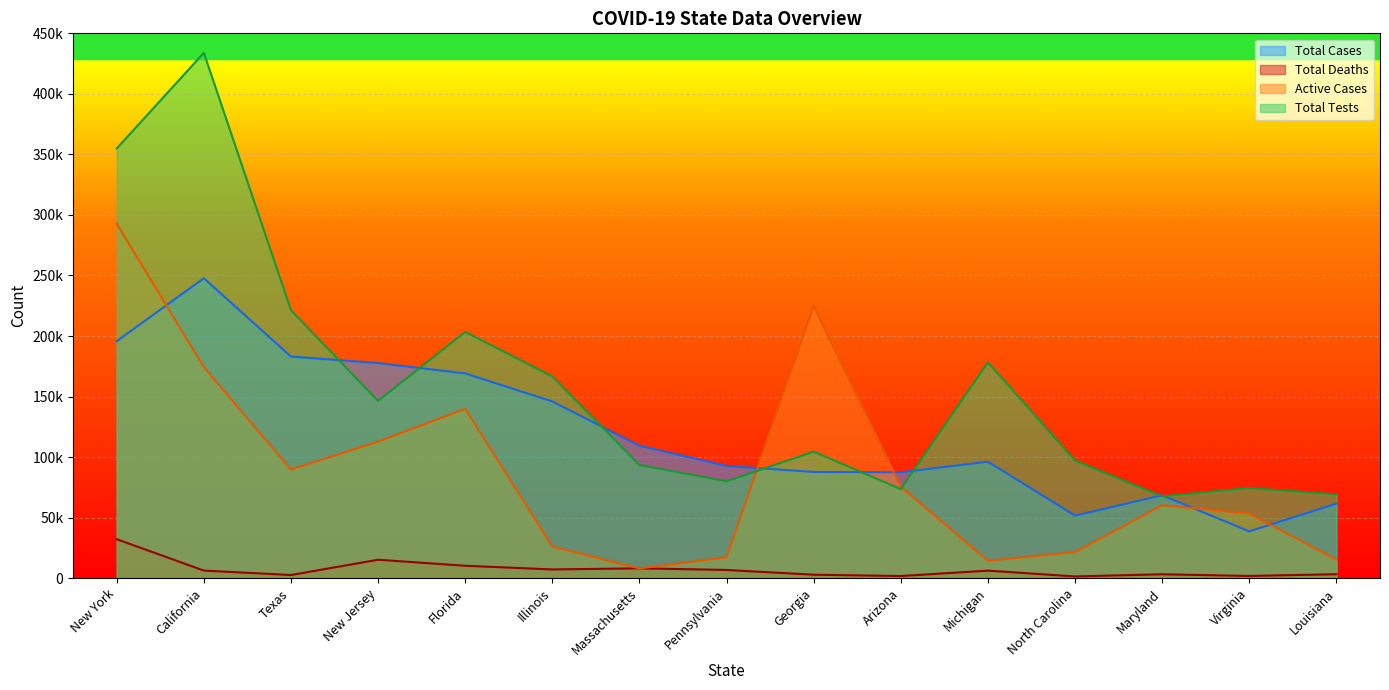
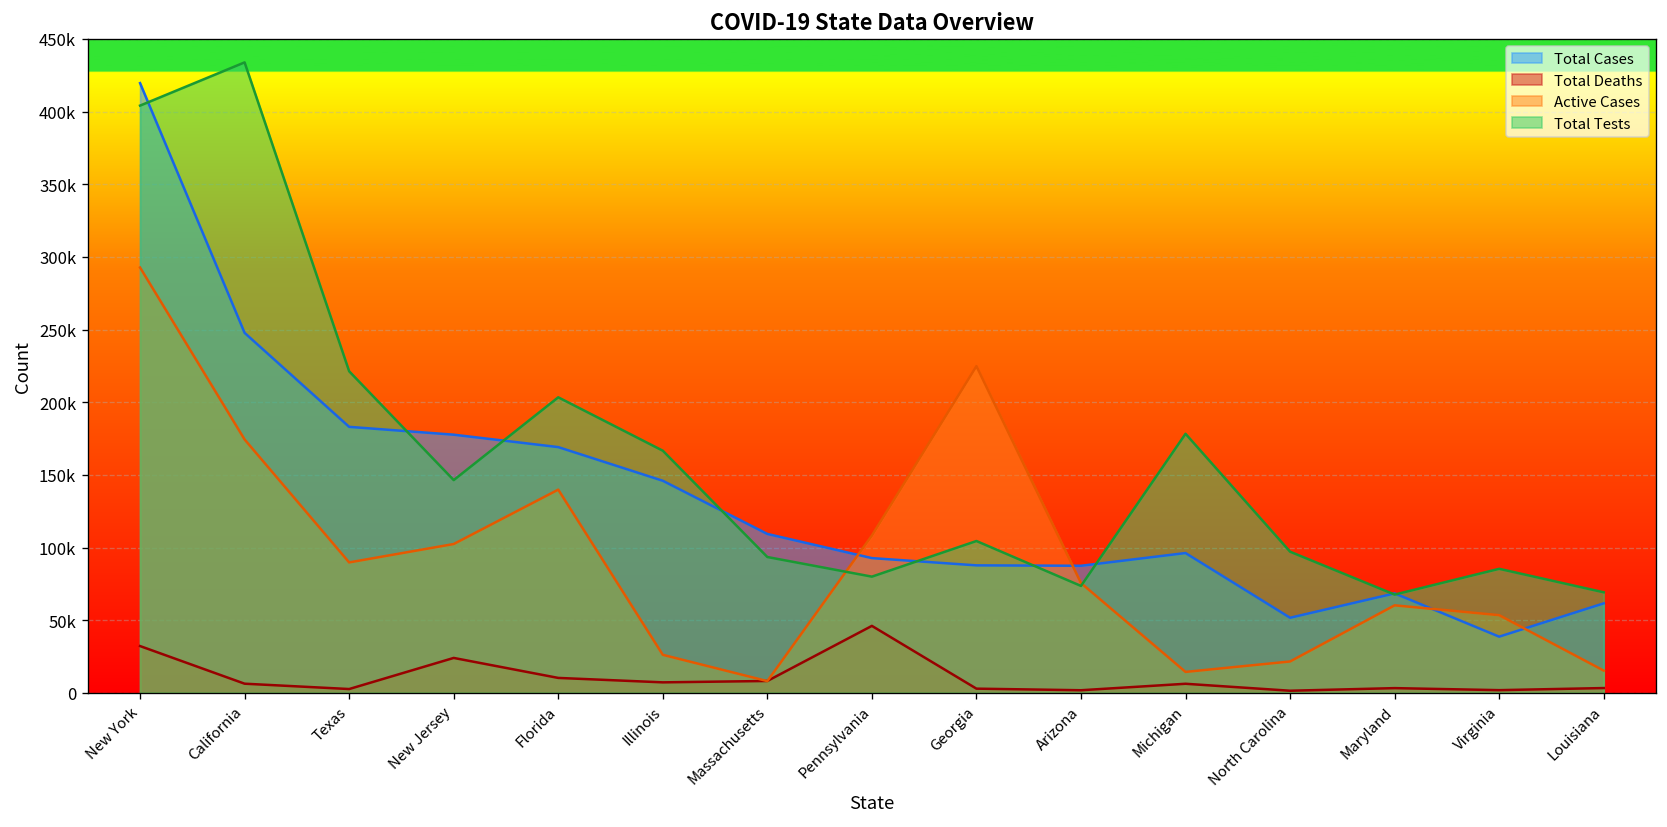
  {
    "Total Cases": {
-     "New York": 196000,
+     "New York": 420000,
      "California": 248000,
      "Texas": 183000,
      "New Jersey": 178000,
      "Florida": 169000,
      "Illinois": 146000,
      "Massachusetts": 109000,
      "Pennsylvania": 93000,
      "Georgia": 88000,
      "Arizona": 87000,
      "Michigan": 96000,
      "North Carolina": 52000,
      "Virginia": 39000,
      "Louisiana": 62000
    },
    "Total Deaths": {
      "New York": 32000,
      "California": 6000,
      "Texas": 3000,
-     "New Jersey": 15000,
+     "New Jersey": 24000,
      "Florida": 10000,
      "Illinois": 7000,
-     "Pennsylvania": 7000,
+     "Pennsylvania": 46000,
      "Georgia": 3000,
      "Arizona": 2000,
      "Michigan": 6000,
      "North Carolina": 1000,
      "Maryland": 3000,
      "Virginia": 2000,
      "Louisiana": 3000
    },
    "Active Cases": {
      "New York": 293000,
      "California": 174000,
      "Texas": 90000,
-     "New Jersey": 113000,
+     "New Jersey": 102000,
      "Florida": 140000,
      "Illinois": 26000,
-     "Pennsylvania": 17000,
+     "Pennsylvania": 108000,
      "Georgia": 225000,
      "Michigan": 14000,
      "North Carolina": 22000,
      "Maryland": 60000,
      "Virginia": 53000,
      "Louisiana": 15000
    },
    "Total Tests": {
-     "New York": 355000,
+     "New York": 404000,
      "California": 434000,
      "Texas": 221000,
      "New Jersey": 146000,
      "Florida": 203000,
      "Illinois": 167000,
      "Massachusetts": 93000,
      "Pennsylvania": 80000,
      "Georgia": 104000,
      "Michigan": 178000,
      "North Carolina": 97000,
-     "Virginia": 74000,
+     "Virginia": 85000,
      "Louisiana": 69000
    }
  }
